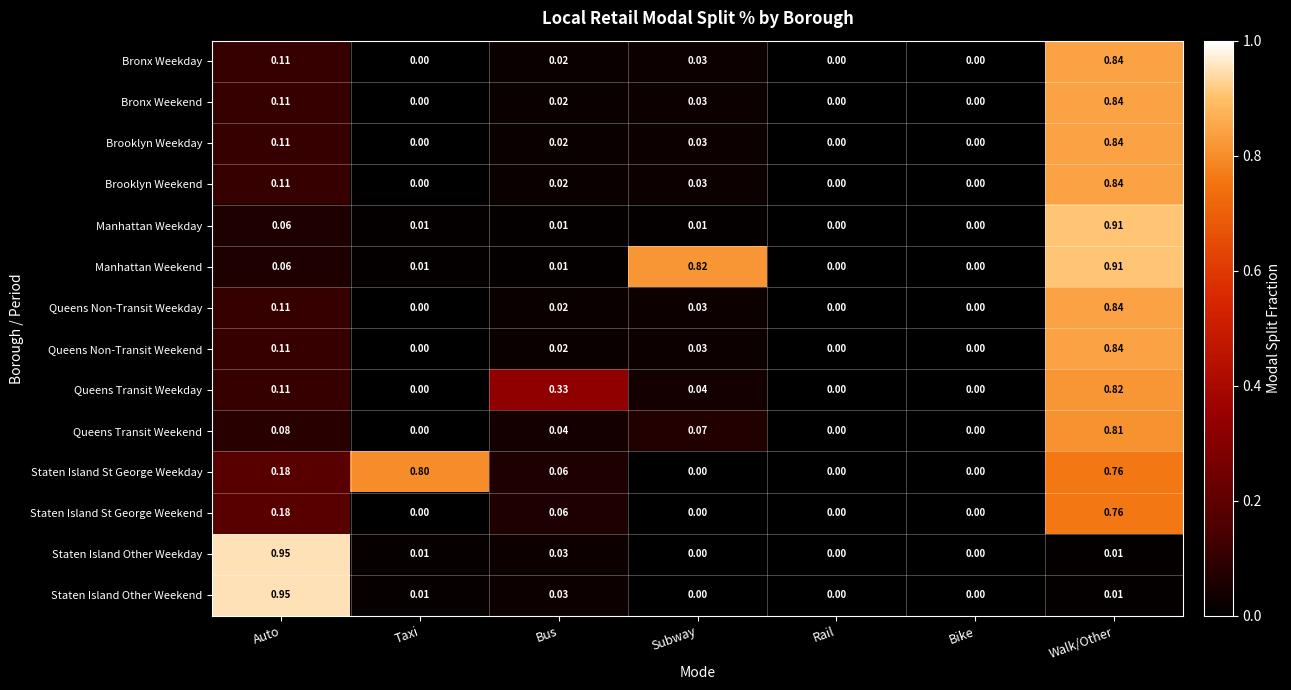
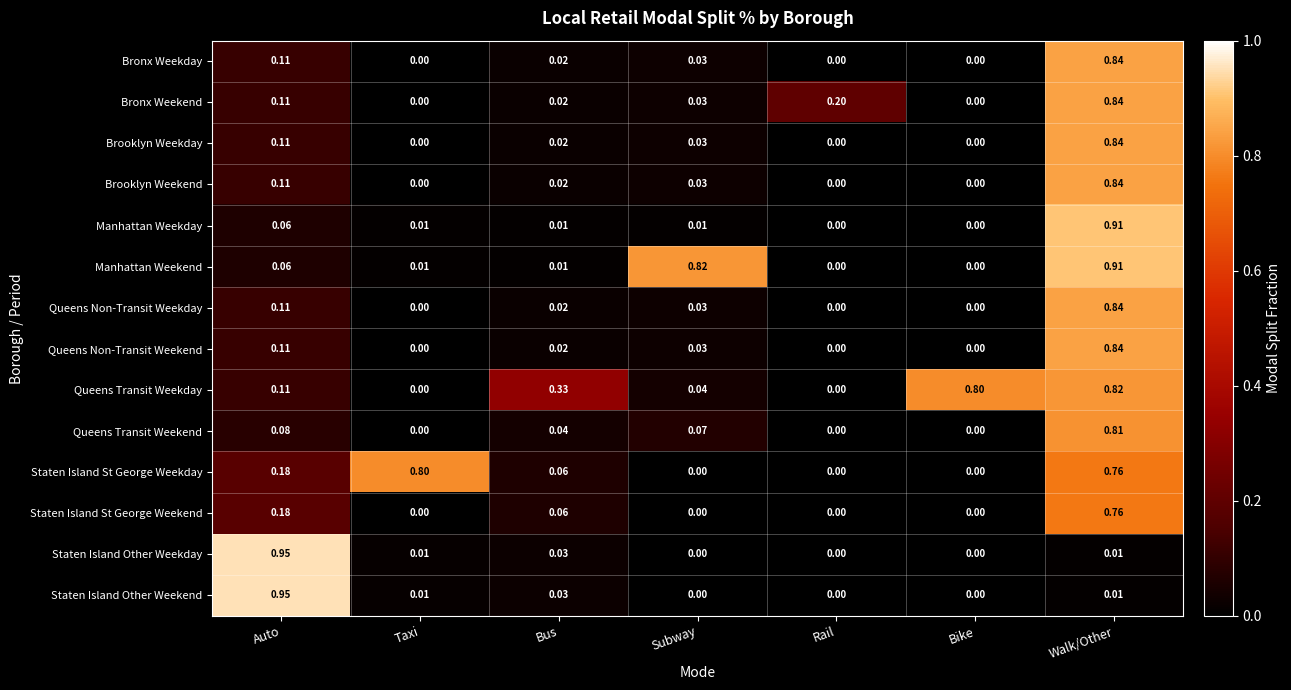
  {
    "Bronx Weekday": {
      "Auto": 0.11,
      "Taxi": 0.00,
      "Bus": 0.02,
      "Subway": 0.03,
      "Rail": 0.00,
      "Bike": 0.00,
      "Walk/Other": 0.84
    },
    "Bronx Weekend": {
      "Auto": 0.11,
      "Taxi": 0.00,
      "Bus": 0.02,
      "Subway": 0.03,
-     "Rail": 0.00,
+     "Rail": 0.20,
      "Bike": 0.00,
      "Walk/Other": 0.84
    },
    "Brooklyn Weekday": {
      "Auto": 0.11,
      "Taxi": 0.00,
      "Bus": 0.02,
      "Subway": 0.03,
      "Rail": 0.00,
      "Bike": 0.00,
      "Walk/Other": 0.84
    },
    "Brooklyn Weekend": {
      "Auto": 0.11,
      "Taxi": 0.00,
      "Bus": 0.02,
      "Subway": 0.03,
      "Rail": 0.00,
      "Bike": 0.00,
      "Walk/Other": 0.84
    },
    "Manhattan Weekday": {
      "Auto": 0.06,
      "Taxi": 0.01,
      "Bus": 0.01,
      "Subway": 0.01,
      "Rail": 0.00,
      "Bike": 0.00,
      "Walk/Other": 0.91
    },
    "Manhattan Weekend": {
      "Auto": 0.06,
      "Taxi": 0.01,
      "Bus": 0.01,
      "Subway": 0.82,
      "Rail": 0.00,
      "Bike": 0.00,
      "Walk/Other": 0.91
    },
    "Queens Non-Transit Weekday": {
      "Auto": 0.11,
      "Taxi": 0.00,
      "Bus": 0.02,
      "Subway": 0.03,
      "Rail": 0.00,
      "Bike": 0.00,
      "Walk/Other": 0.84
    },
    "Queens Non-Transit Weekend": {
      "Auto": 0.11,
      "Taxi": 0.00,
      "Bus": 0.02,
      "Subway": 0.03,
      "Rail": 0.00,
      "Bike": 0.00,
      "Walk/Other": 0.84
    },
    "Queens Transit Weekday": {
      "Auto": 0.11,
      "Taxi": 0.00,
      "Bus": 0.33,
      "Subway": 0.04,
      "Rail": 0.00,
-     "Bike": 0.00,
+     "Bike": 0.80,
      "Walk/Other": 0.82
    },
    "Queens Transit Weekend": {
      "Auto": 0.08,
      "Taxi": 0.00,
      "Bus": 0.04,
      "Subway": 0.07,
      "Rail": 0.00,
      "Bike": 0.00,
      "Walk/Other": 0.81
    },
    "Staten Island St George Weekday": {
      "Auto": 0.18,
      "Taxi": 0.80,
      "Bus": 0.06,
      "Subway": 0.00,
      "Rail": 0.00,
      "Bike": 0.00,
      "Walk/Other": 0.76
    },
    "Staten Island St George Weekend": {
      "Auto": 0.18,
      "Taxi": 0.00,
      "Bus": 0.06,
      "Subway": 0.00,
      "Rail": 0.00,
      "Bike": 0.00,
      "Walk/Other": 0.76
    },
    "Staten Island Other Weekday": {
      "Auto": 0.95,
      "Taxi": 0.01,
      "Bus": 0.03,
      "Subway": 0.00,
      "Rail": 0.00,
      "Bike": 0.00,
      "Walk/Other": 0.01
    },
    "Staten Island Other Weekend": {
      "Auto": 0.95,
      "Taxi": 0.01,
      "Bus": 0.03,
      "Subway": 0.00,
      "Rail": 0.00,
      "Bike": 0.00,
      "Walk/Other": 0.01
    }
  }
